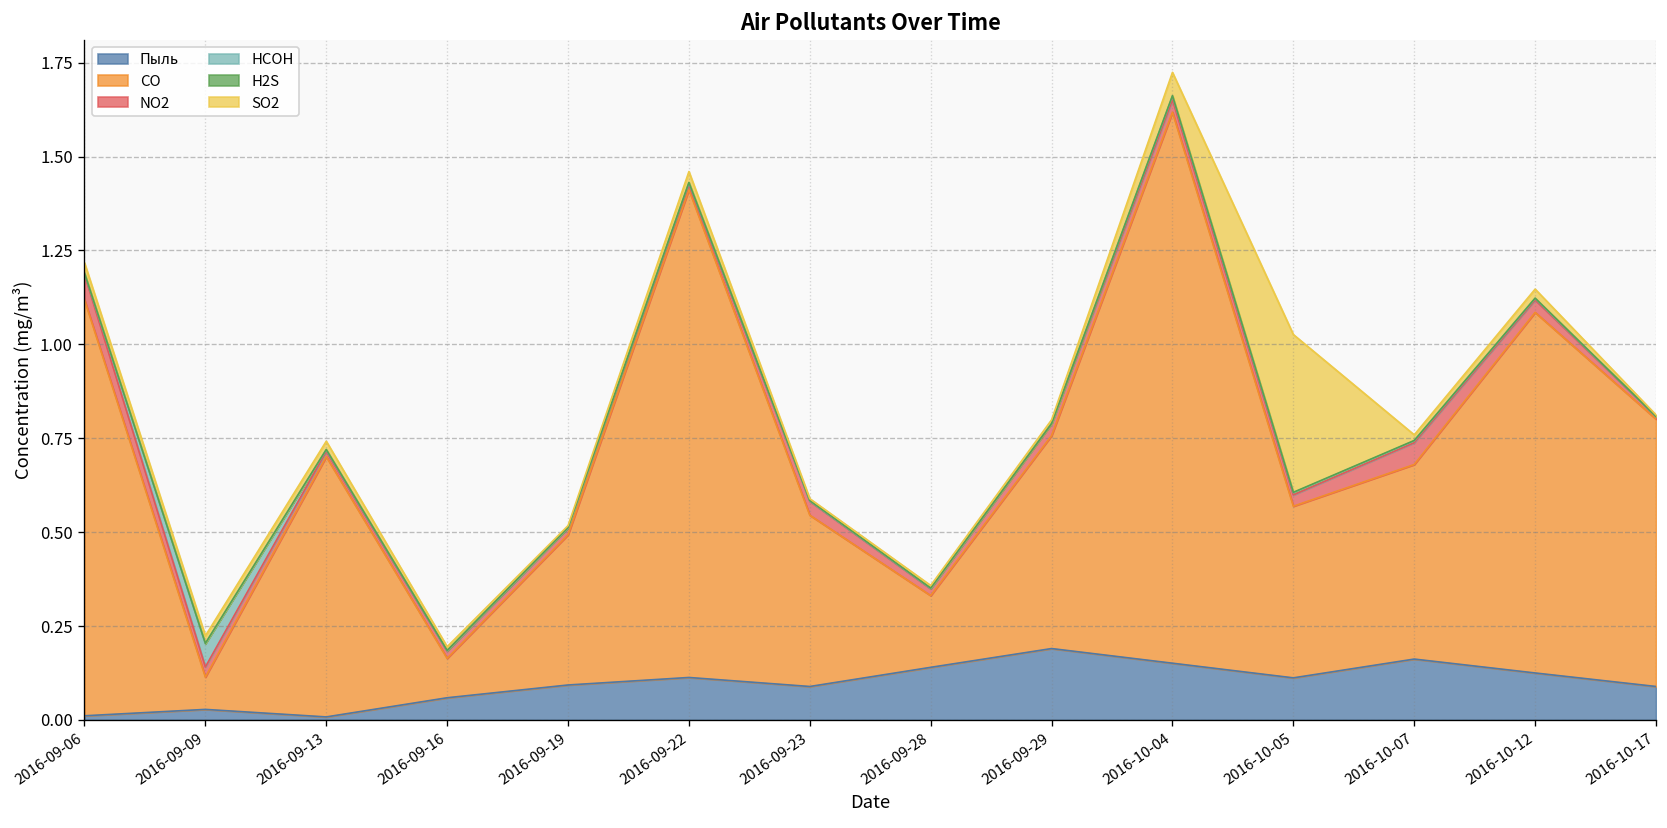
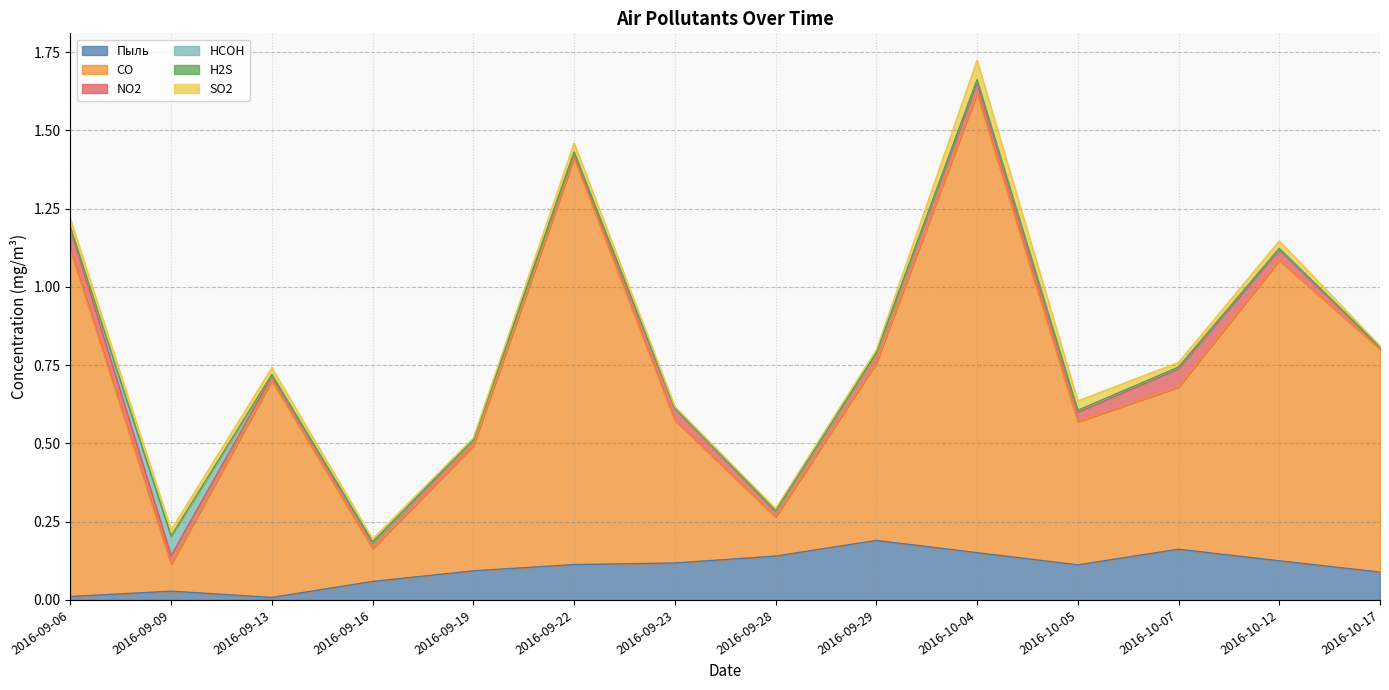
  {
    "Пыль": {
      "2016-09-06": 0.01,
      "2016-09-09": 0.03,
      "2016-09-13": 0.01,
      "2016-09-16": 0.06,
      "2016-09-19": 0.09,
      "2016-09-22": 0.11,
-     "2016-09-23": 0.09,
+     "2016-09-23": 0.12,
      "2016-09-28": 0.14,
      "2016-09-29": 0.19,
      "2016-10-04": 0.15,
      "2016-10-05": 0.11,
      "2016-10-07": 0.16,
      "2016-10-12": 0.13,
      "2016-10-17": 0.09
    },
    "CO": {
      "2016-09-06": 1.11,
      "2016-09-09": 0.09,
      "2016-09-13": 0.69,
      "2016-09-16": 0.10,
      "2016-09-19": 0.40,
      "2016-09-22": 1.30,
      "2016-09-23": 0.46,
-     "2016-09-28": 0.19,
+     "2016-09-28": 0.13,
      "2016-09-29": 0.57,
      "2016-10-04": 1.47,
      "2016-10-05": 0.46,
      "2016-10-07": 0.52,
      "2016-10-12": 0.96
    },
    "NO2": {
      "2016-09-09": 0.03,
      "2016-10-04": 0.03
    },
    "SO2": {
      "2016-09-06": 0.03,
      "2016-09-09": 0.02,
      "2016-09-13": 0.02,
      "2016-09-16": 0.01,
      "2016-09-22": 0.03,
      "2016-09-29": 0.01,
      "2016-10-04": 0.06,
-     "2016-10-05": 0.42,
+     "2016-10-05": 0.03,
      "2016-10-07": 0.02,
      "2016-10-12": 0.02
    }
  }
